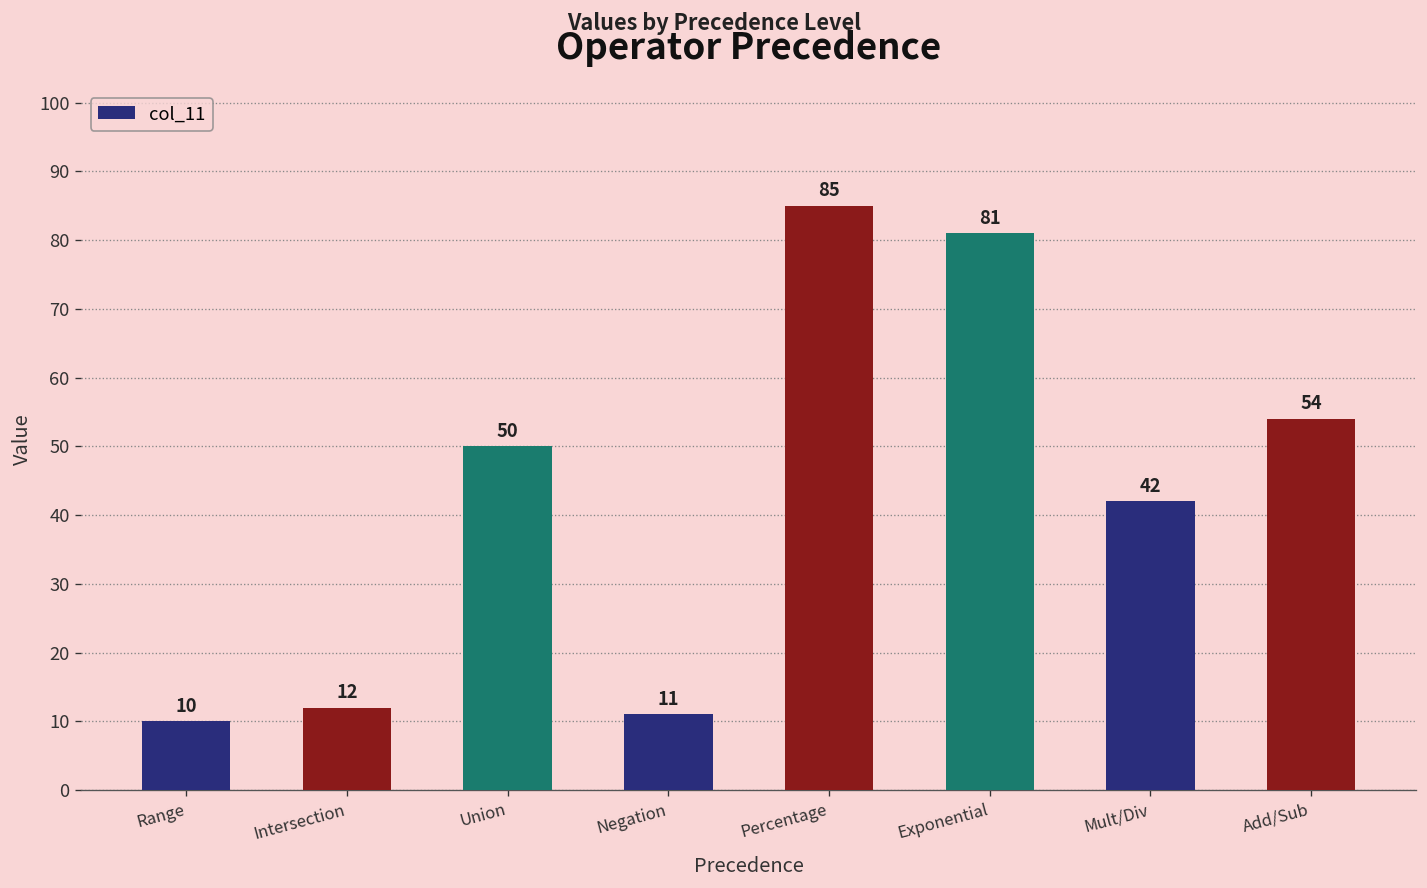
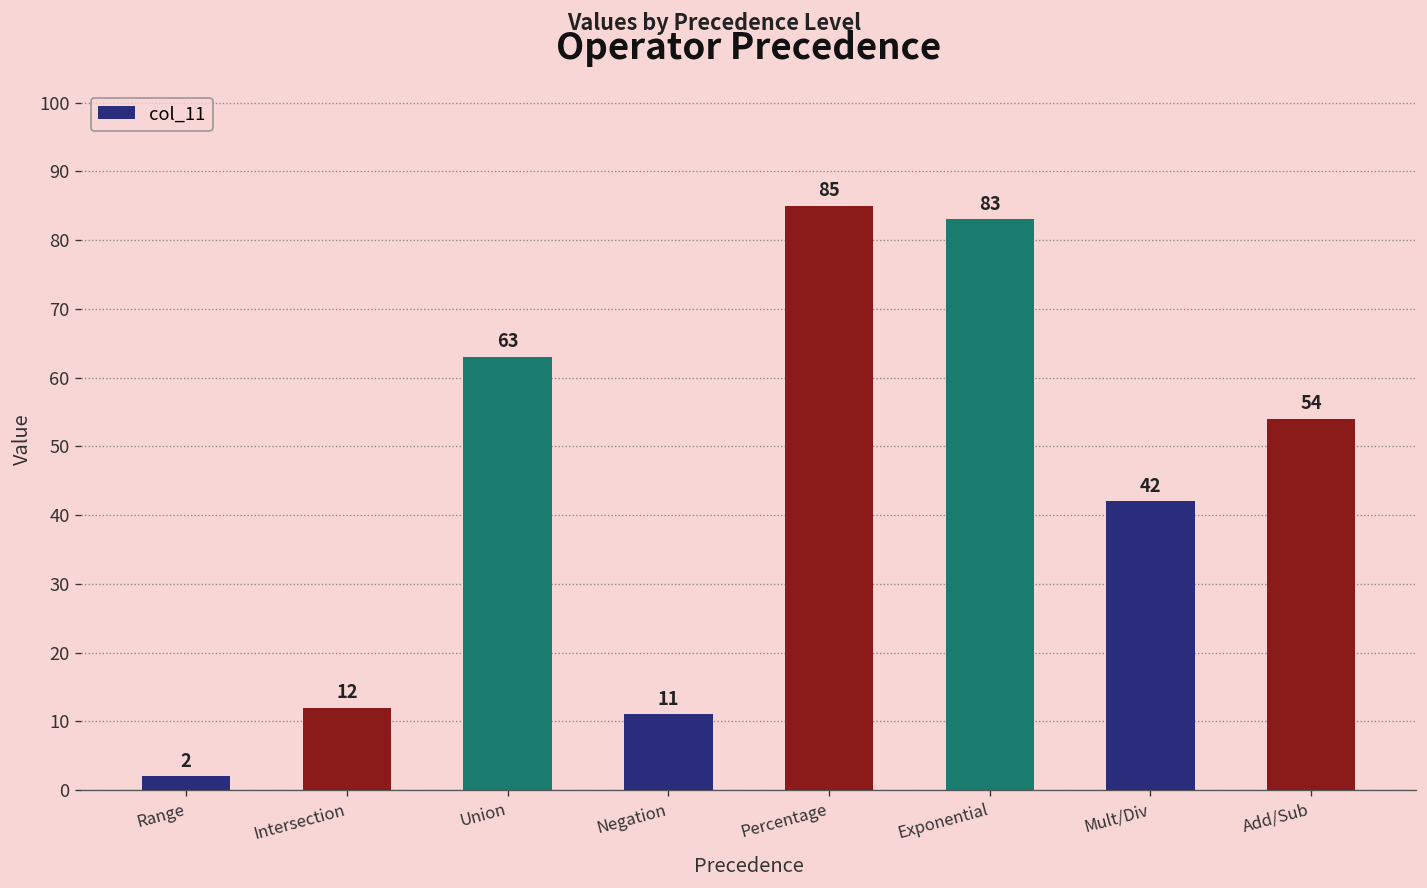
  {
-   "Range": 10,
+   "Range": 2,
    "Intersection": 12,
-   "Union": 50,
+   "Union": 63,
    "Negation": 11,
    "Percentage": 85,
-   "Exponential": 81,
+   "Exponential": 83,
    "Mult/Div": 42,
    "Add/Sub": 54
  }
